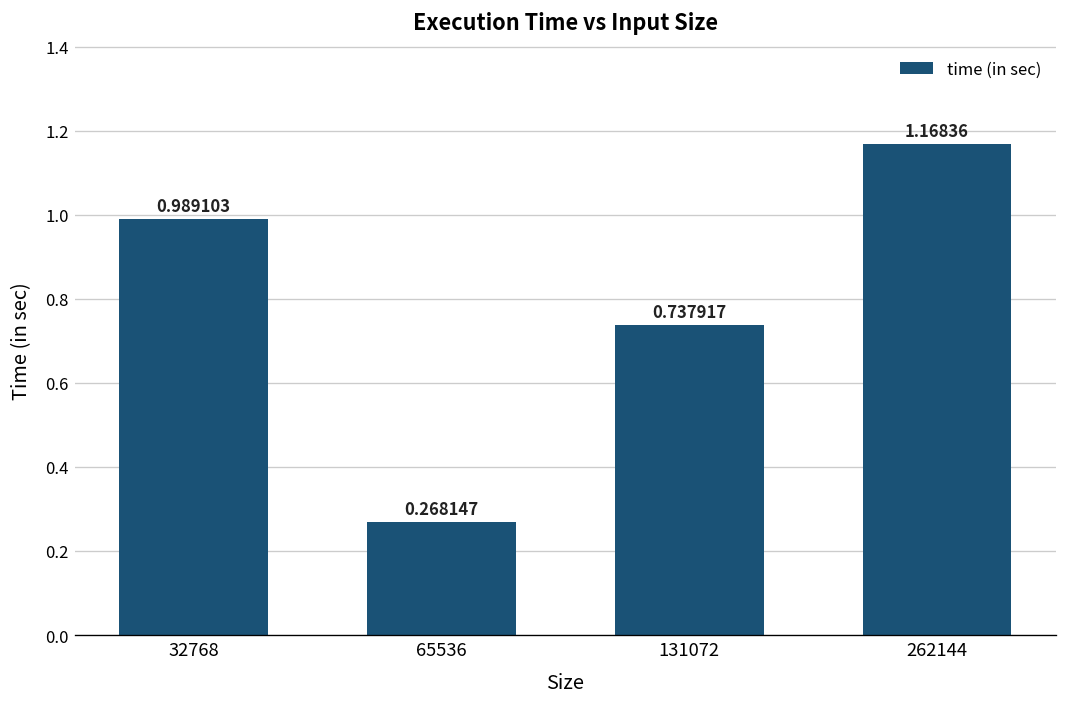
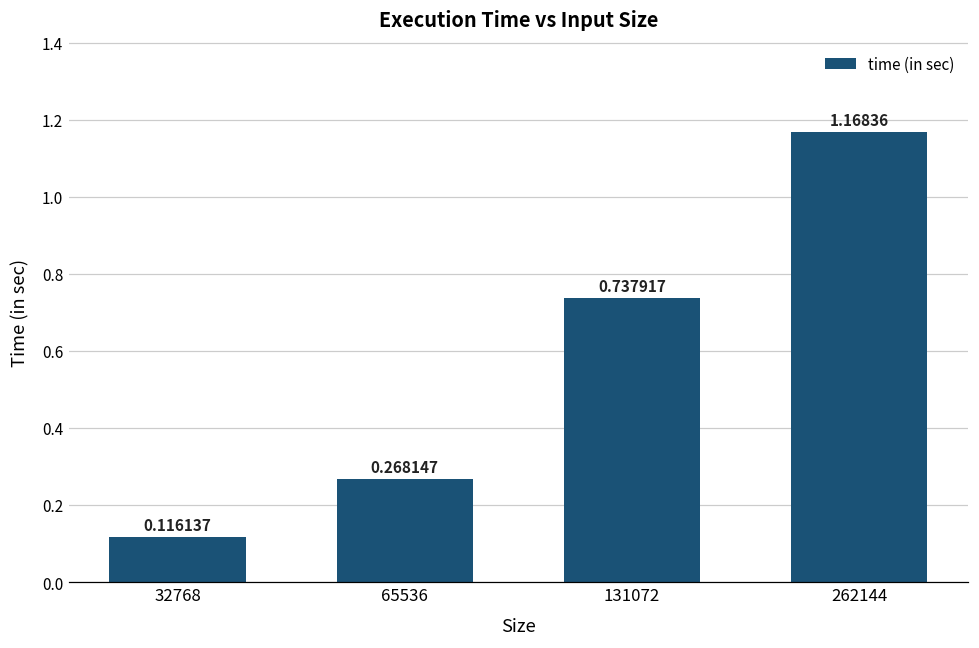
  {
-   "32768": 0.989103,
+   "32768": 0.116137,
    "65536": 0.268147,
    "131072": 0.737917,
    "262144": 1.16836
  }
